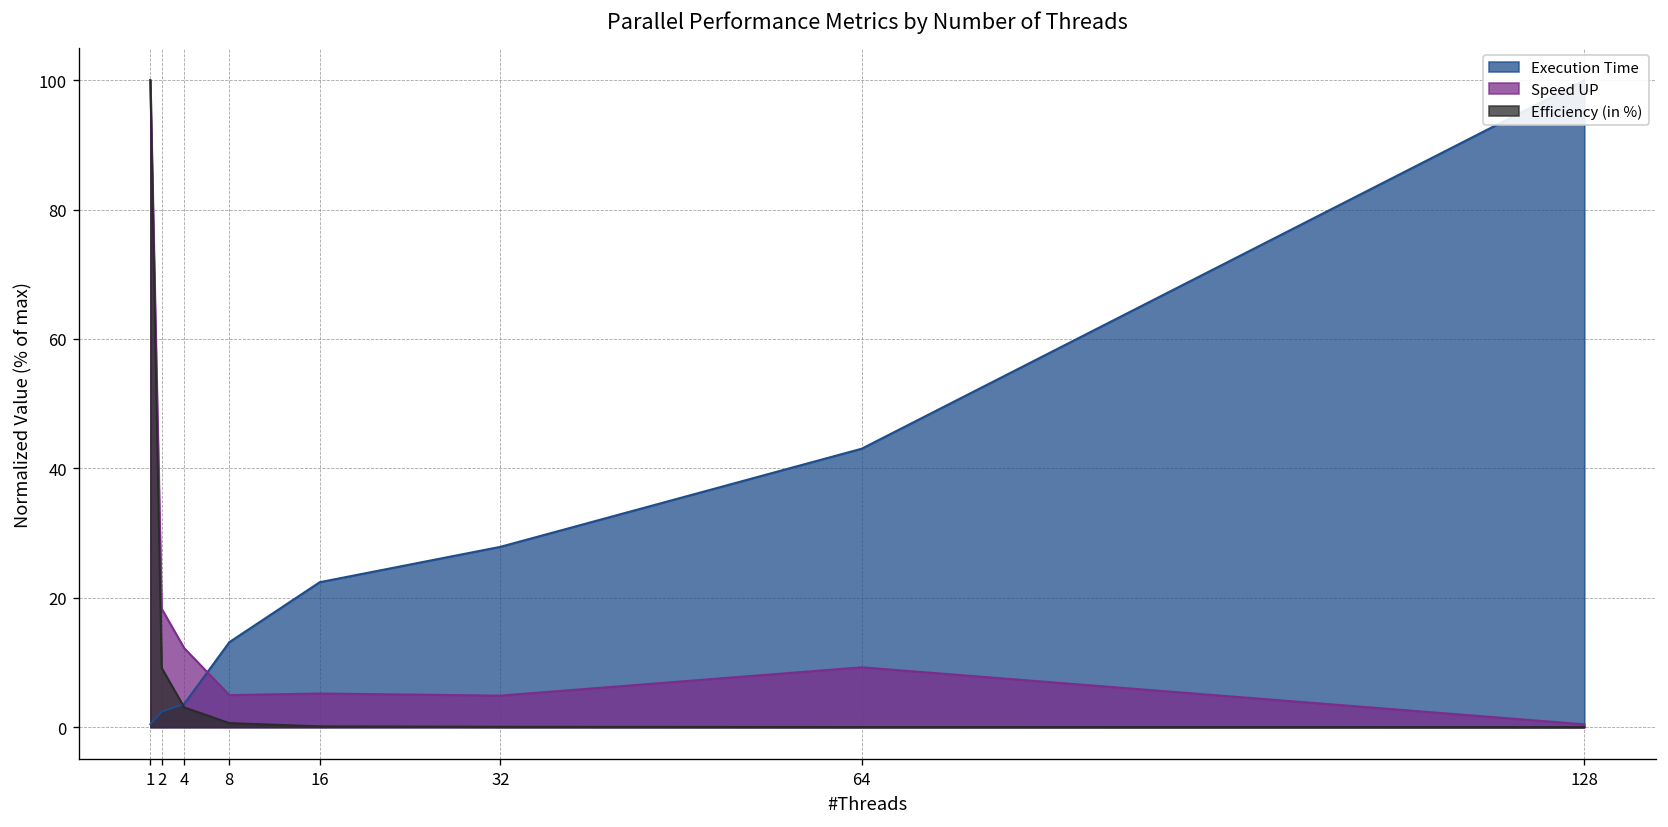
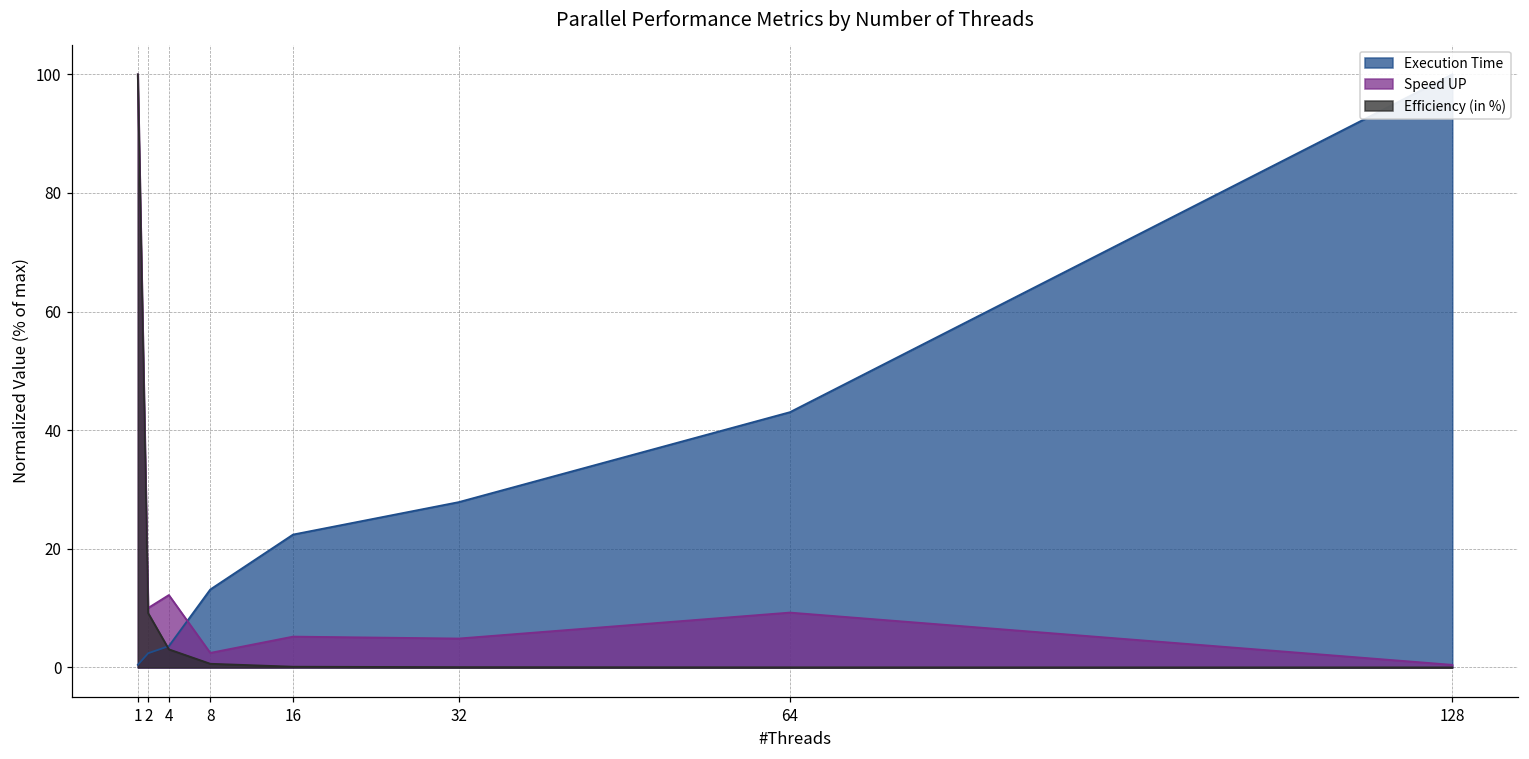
  {
    "Execution Time": {
      "1": 0,
      "2": 2,
      "4": 4,
      "8": 13,
      "16": 22,
      "32": 28,
      "64": 43
    },
    "Speed UP": {
-     "2": 18,
+     "2": 10,
      "4": 12,
-     "8": 5,
+     "8": 2,
      "16": 5,
      "32": 5,
      "64": 9
    },
    "Efficiency (in %)": {
      "2": 9,
      "4": 3,
      "8": 1,
      "16": 0,
      "32": 0,
      "64": 0
    }
  }
